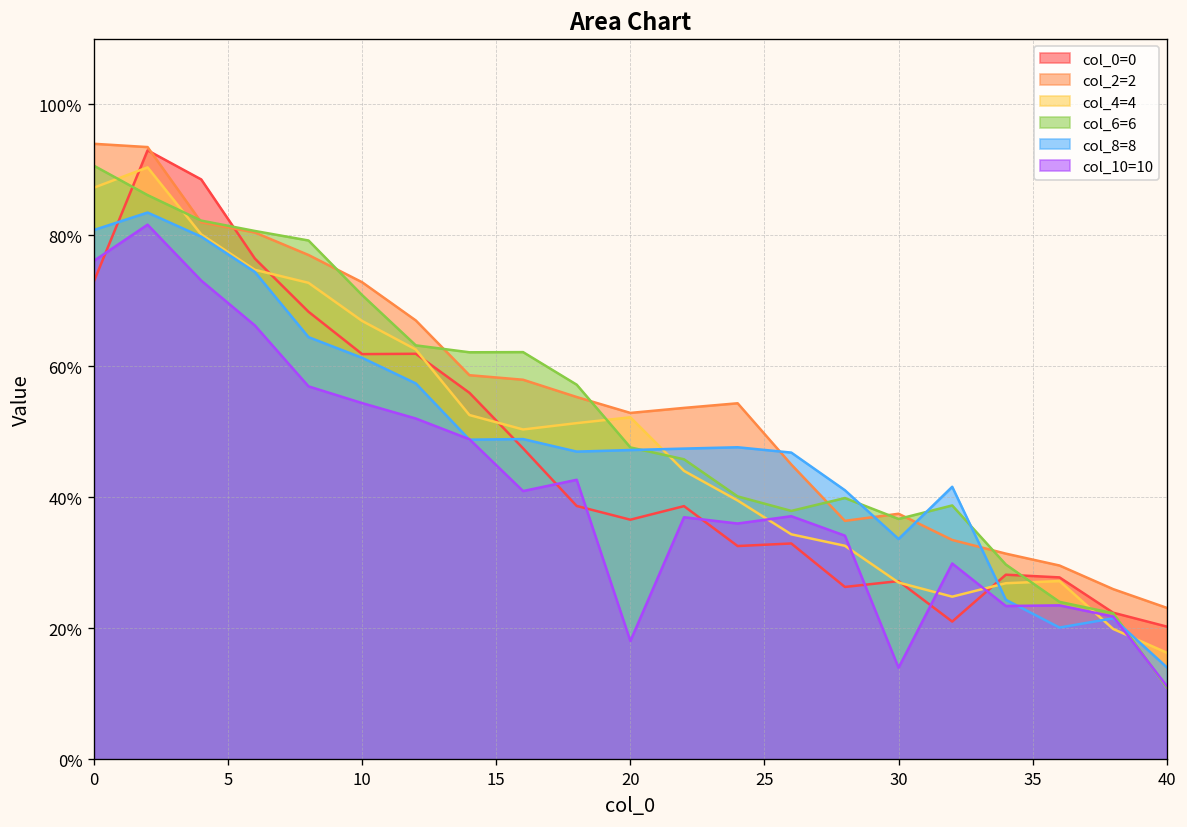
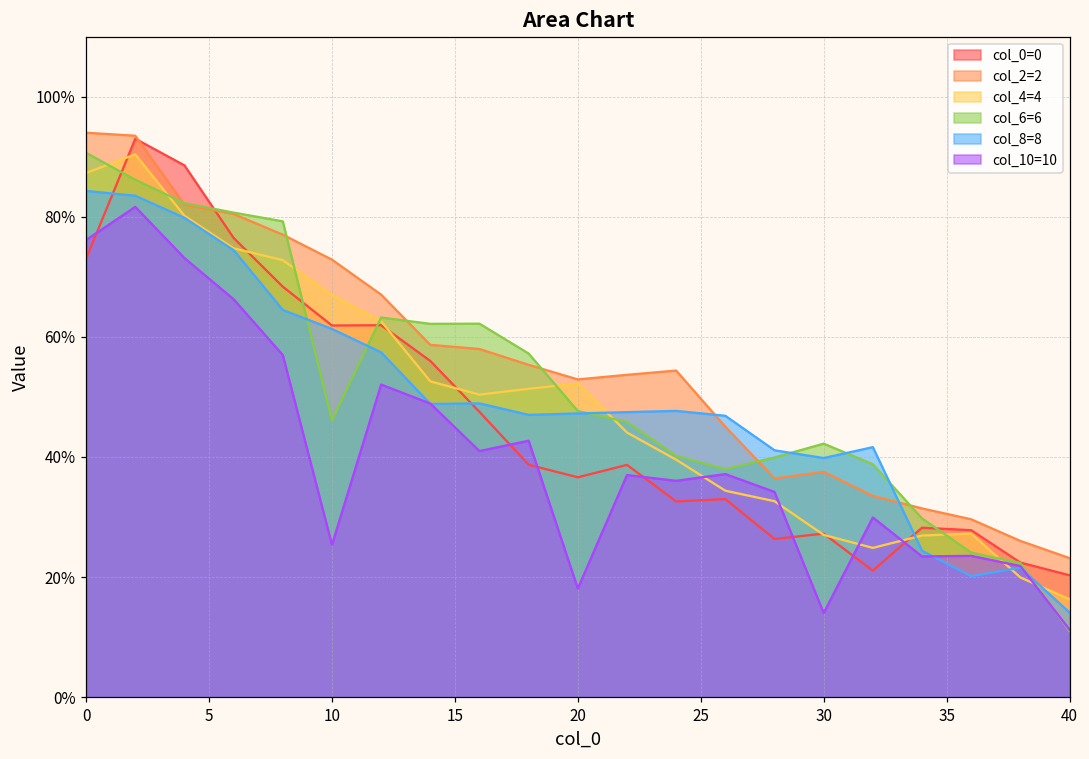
  {
    "col_6=6": {
      "0": "91%",
-     "10": "71%",
-     "30": "37%"
+     "10": "46%",
+     "30": "42%"
    },
    "col_8=8": {
-     "0": "81%",
+     "0": "84%",
      "10": "61%",
-     "30": "34%",
+     "30": "40%",
      "40": "14%"
    },
    "col_10=10": {
      "0": "76%",
-     "10": "54%",
+     "10": "25%",
      "20": "18%",
      "30": "14%"
    }
  }
